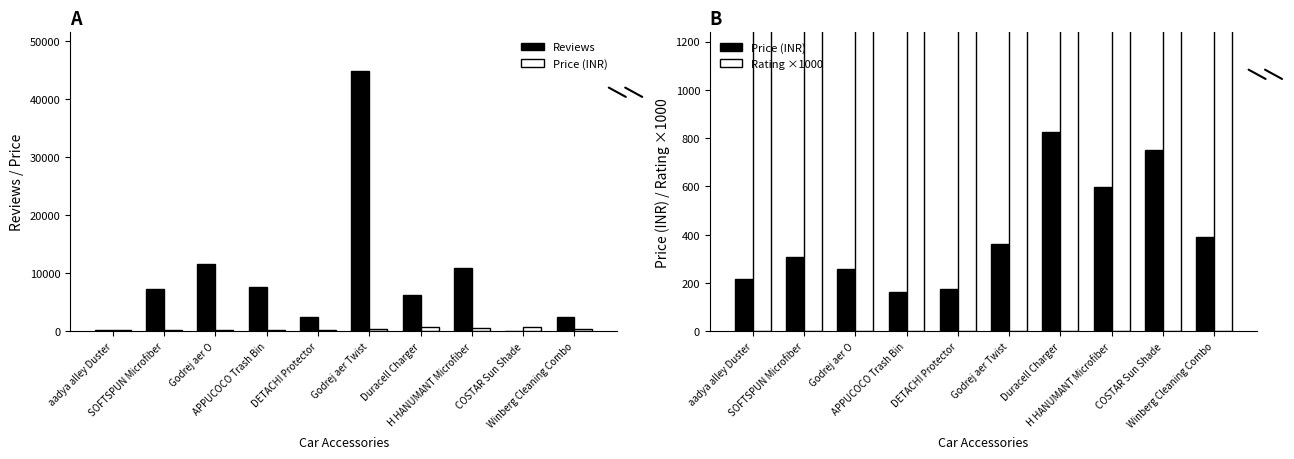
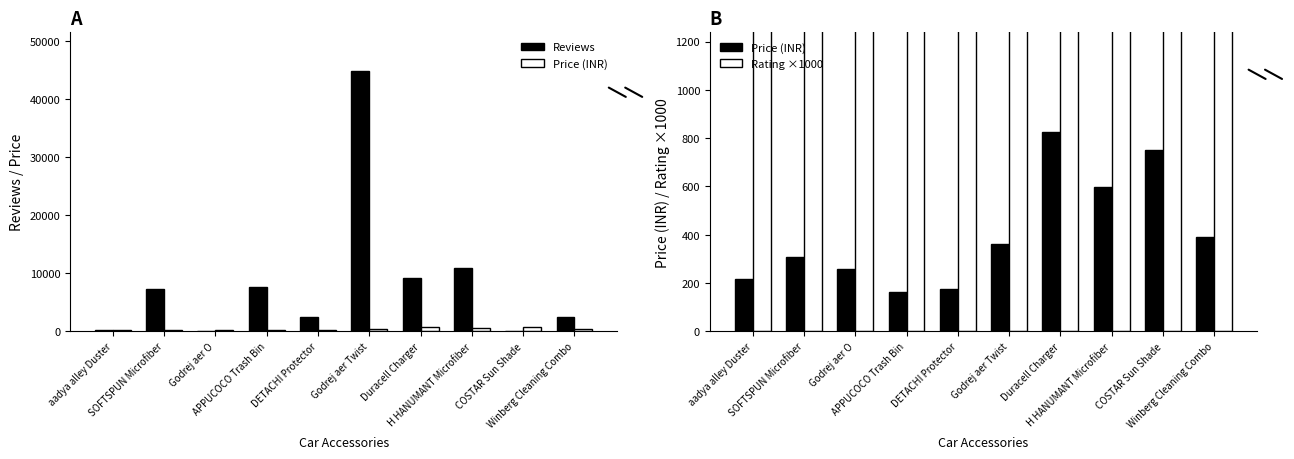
  {
    "A": {
      "Reviews": {
        "SOFTSPUN Microfiber": 7000,
-       "Godrej aer O": 12000,
+       "Godrej aer O": 0,
        "APPUCOCO Trash Bin": 8000,
        "DETACHI Protector": 3000,
        "Godrej aer Twist": 45000,
-       "Duracell Charger": 6000,
+       "Duracell Charger": 9000,
        "H HANUMANT Microfiber": 11000,
        "Winberg Cleaning Combo": 2000
      }
    },
    "B": {
      "Price (INR)": {
        "aadya alley Duster": 220,
        "SOFTSPUN Microfiber": 310,
        "Godrej aer O": 260,
        "APPUCOCO Trash Bin": 160,
        "DETACHI Protector": 180,
        "Godrej aer Twist": 360,
        "Duracell Charger": 830,
        "H HANUMANT Microfiber": 600,
        "COSTAR Sun Shade": 750,
        "Winberg Cleaning Combo": 390
      }
    }
  }
